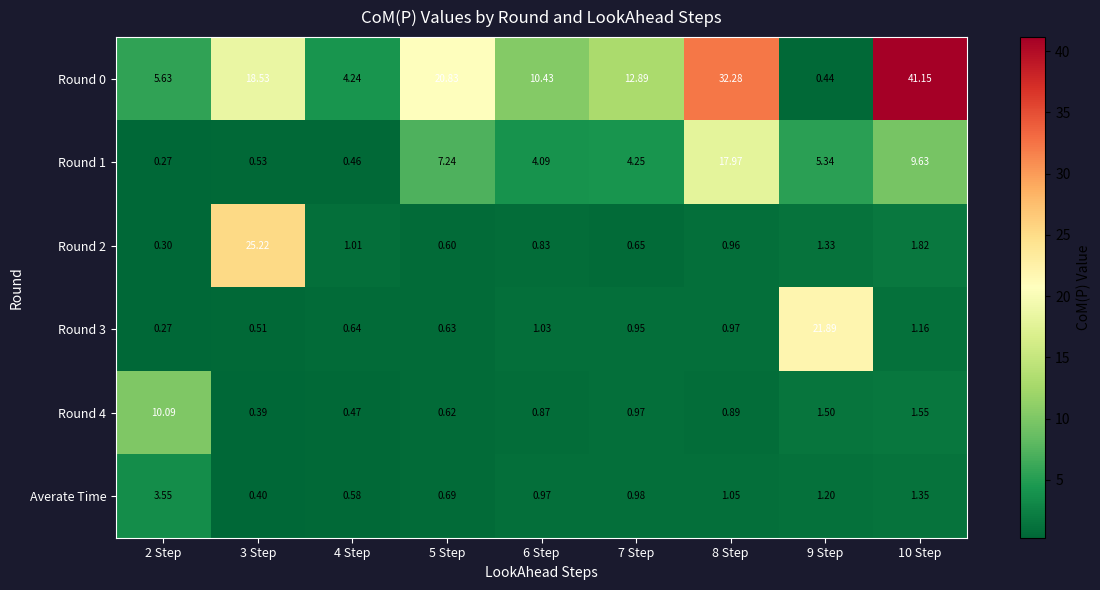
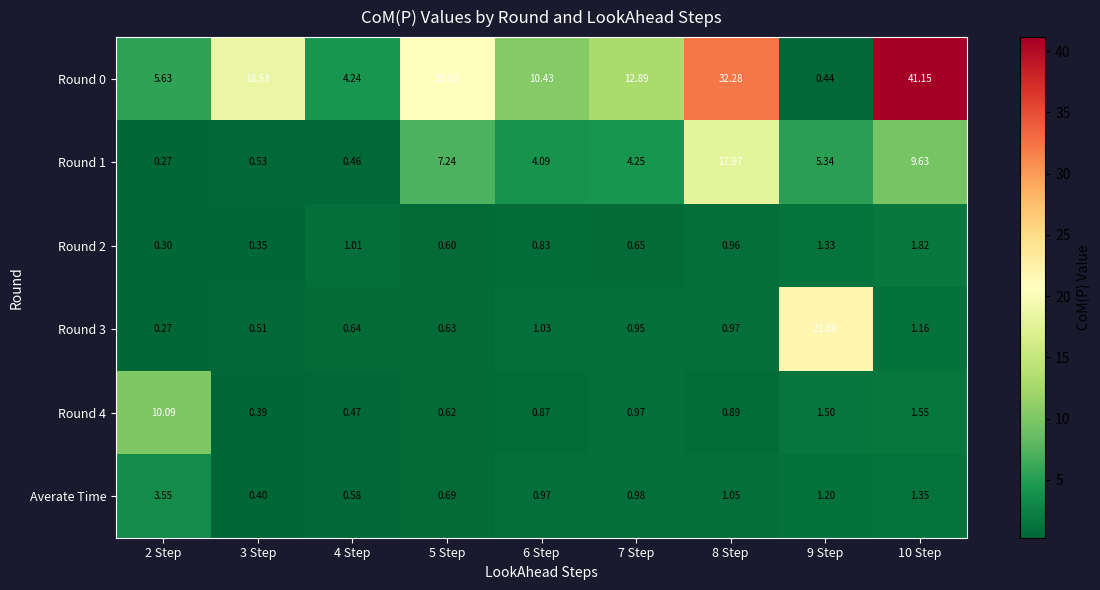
  {
    "Round 0": {
      "2 Step": 5.63,
      "3 Step": 18.53,
      "4 Step": 4.24,
      "5 Step": 20.83,
      "6 Step": 10.43,
      "7 Step": 12.89,
      "8 Step": 32.28,
      "9 Step": 0.44,
      "10 Step": 41.15
    },
    "Round 1": {
      "2 Step": 0.27,
      "3 Step": 0.53,
      "4 Step": 0.46,
      "5 Step": 7.24,
      "6 Step": 4.09,
      "7 Step": 4.25,
      "8 Step": 17.97,
      "9 Step": 5.34,
      "10 Step": 9.63
    },
    "Round 2": {
      "2 Step": 0.30,
-     "3 Step": 25.22,
+     "3 Step": 0.35,
      "4 Step": 1.01,
      "5 Step": 0.60,
      "6 Step": 0.83,
      "7 Step": 0.65,
      "8 Step": 0.96,
      "9 Step": 1.33,
      "10 Step": 1.82
    },
    "Round 3": {
      "2 Step": 0.27,
      "3 Step": 0.51,
      "4 Step": 0.64,
      "5 Step": 0.63,
      "6 Step": 1.03,
      "7 Step": 0.95,
      "8 Step": 0.97,
      "9 Step": 21.89,
      "10 Step": 1.16
    },
    "Round 4": {
      "2 Step": 10.09,
      "3 Step": 0.39,
      "4 Step": 0.47,
      "5 Step": 0.62,
      "6 Step": 0.87,
      "7 Step": 0.97,
      "8 Step": 0.89,
      "9 Step": 1.50,
      "10 Step": 1.55
    },
    "Averate Time": {
      "2 Step": 3.55,
      "3 Step": 0.40,
      "4 Step": 0.58,
      "5 Step": 0.69,
      "6 Step": 0.97,
      "7 Step": 0.98,
      "8 Step": 1.05,
      "9 Step": 1.20,
      "10 Step": 1.35
    }
  }
